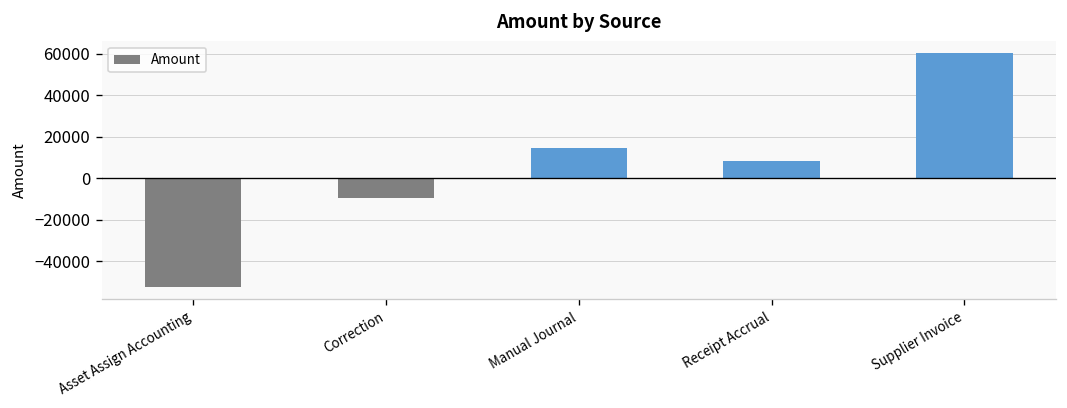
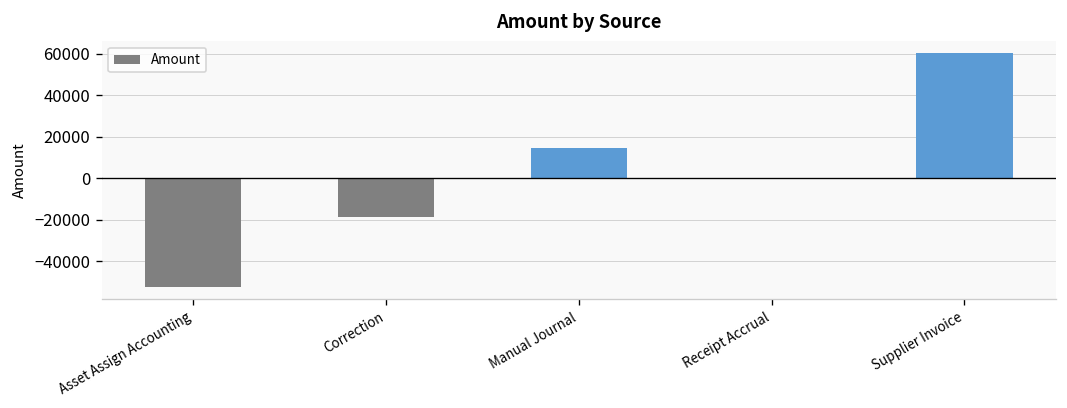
  {
    "Asset Assign Accounting": -52000,
-   "Correction": -9000,
+   "Correction": -19000,
    "Manual Journal": 15000,
-   "Receipt Accrual": 8000,
+   "Receipt Accrual": 0,
    "Supplier Invoice": 61000
  }
